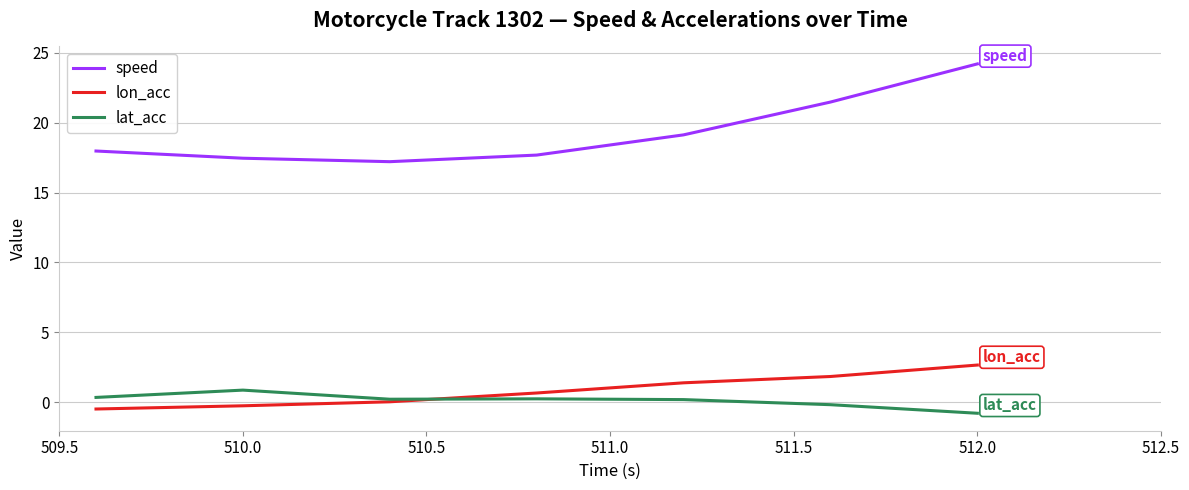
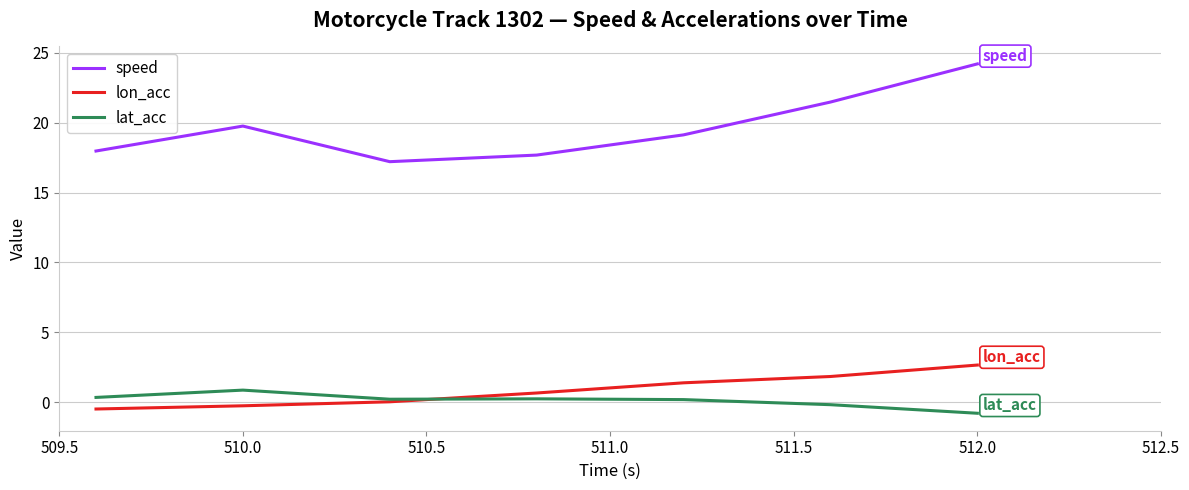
  {
    "speed": {
-     "510.0": 17.5,
+     "510.0": 19.8,
      "512.0": 24.2
    },
    "lon_acc": {
      "510.0": -0.3,
      "512.0": 2.6
    },
    "lat_acc": {
      "510.0": 0.9,
      "512.0": -0.8
    }
  }
